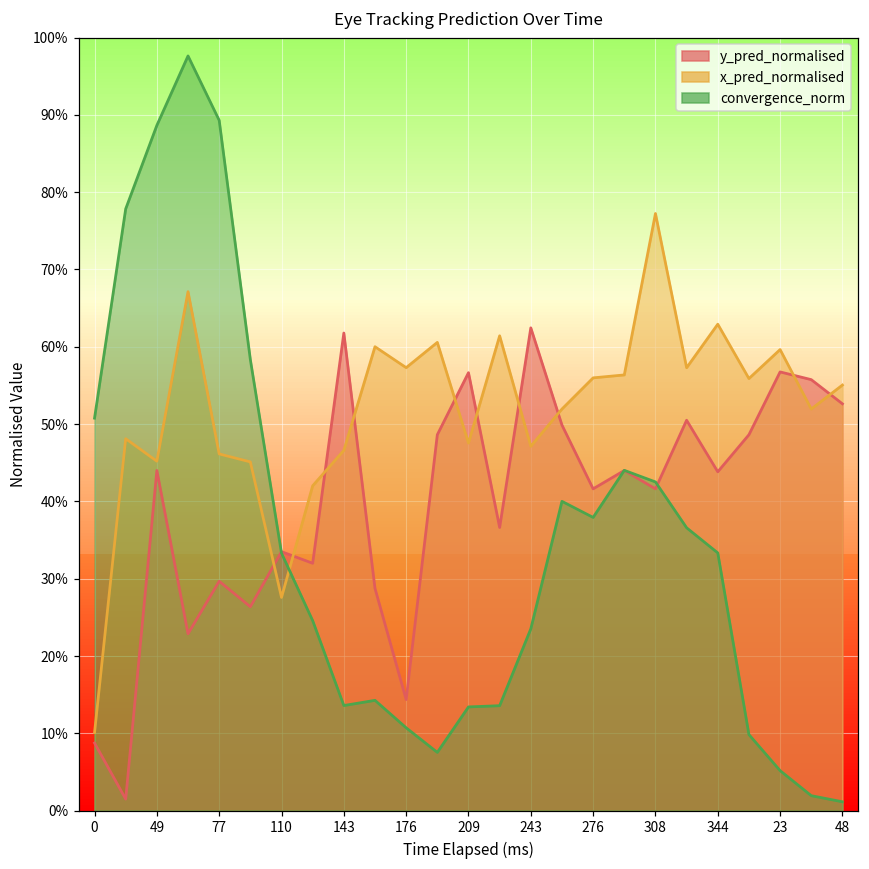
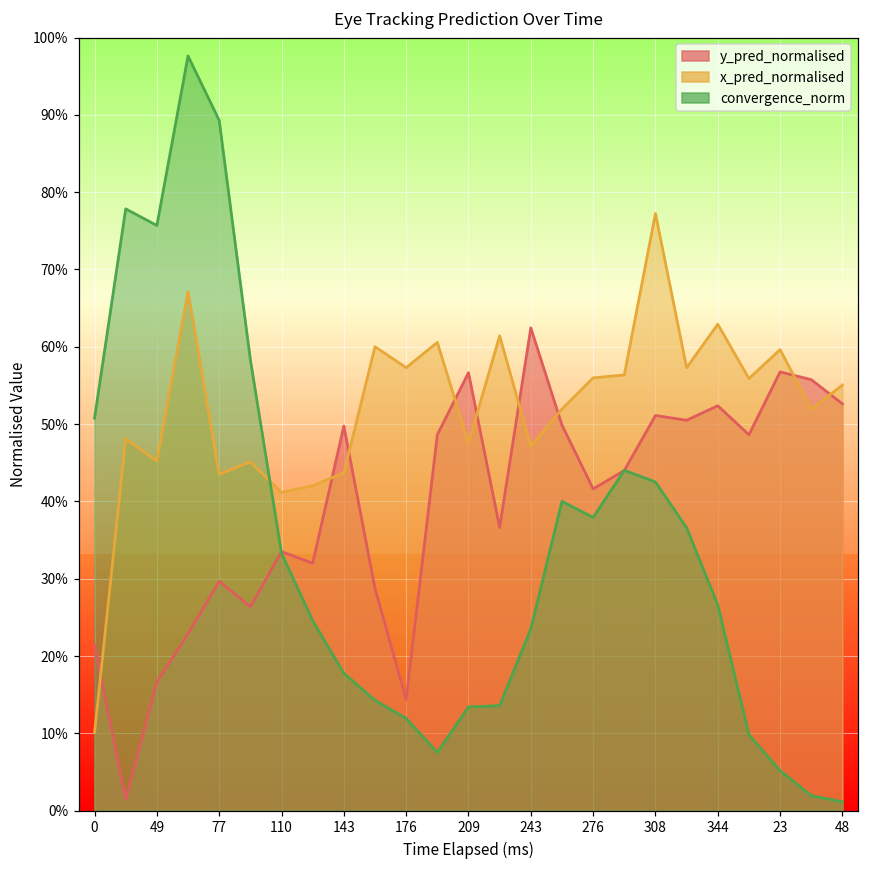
  {
    "y_pred_normalised": {
-     "0": "9%",
-     "49": "44%",
+     "0": "21%",
+     "49": "17%",
      "77": "30%",
-     "143": "62%",
+     "143": "50%",
      "176": "14%",
      "209": "57%",
      "243": "62%",
      "276": "42%",
-     "308": "42%",
-     "344": "44%",
+     "308": "51%",
+     "344": "52%",
      "48": "53%"
    },
    "x_pred_normalised": {
      "0": "10%",
      "49": "45%",
-     "77": "46%",
-     "110": "28%",
-     "143": "47%",
+     "77": "43%",
+     "110": "41%",
+     "143": "44%",
      "176": "57%",
      "209": "48%",
      "243": "47%",
      "276": "56%",
      "308": "77%",
      "344": "63%",
      "48": "55%"
    },
    "convergence_norm": {
      "0": "51%",
-     "49": "89%",
+     "49": "76%",
      "77": "89%",
-     "143": "14%",
-     "176": "11%",
+     "143": "18%",
+     "176": "12%",
      "209": "13%",
      "243": "24%",
      "276": "38%",
      "308": "43%",
-     "344": "33%",
+     "344": "27%",
      "48": "1%"
    }
  }
